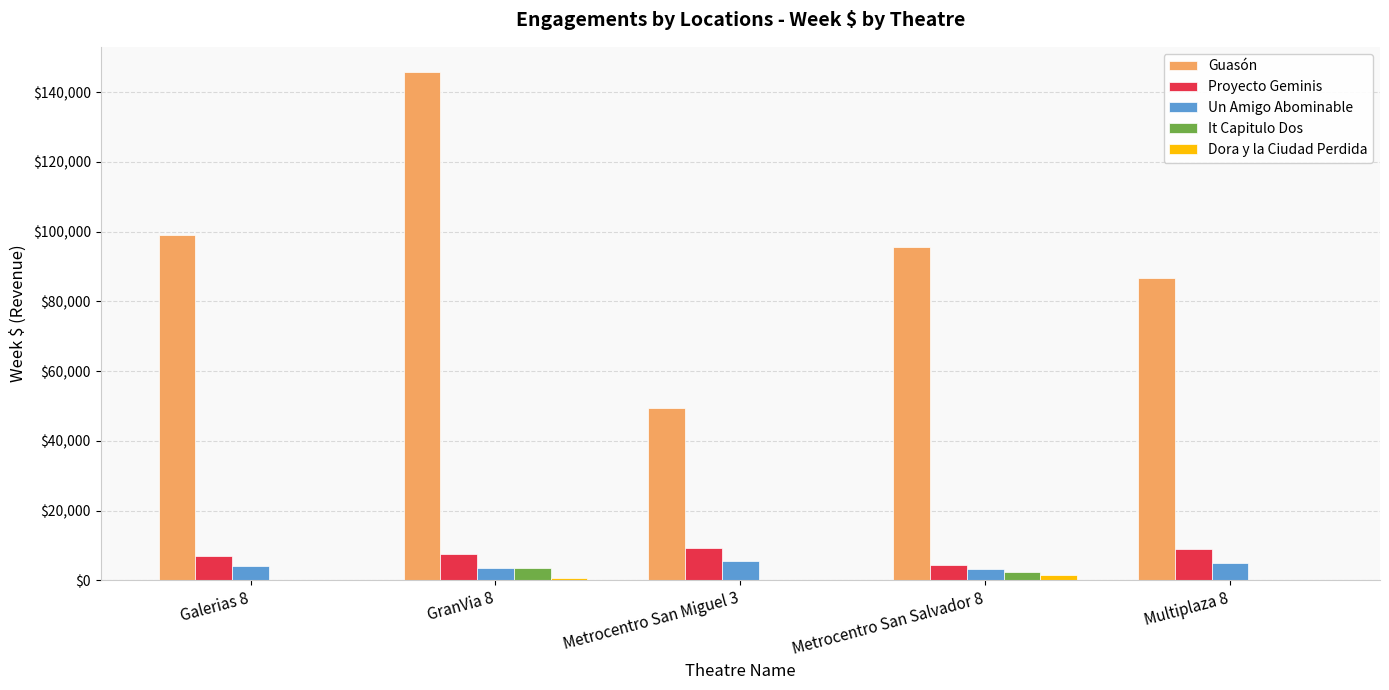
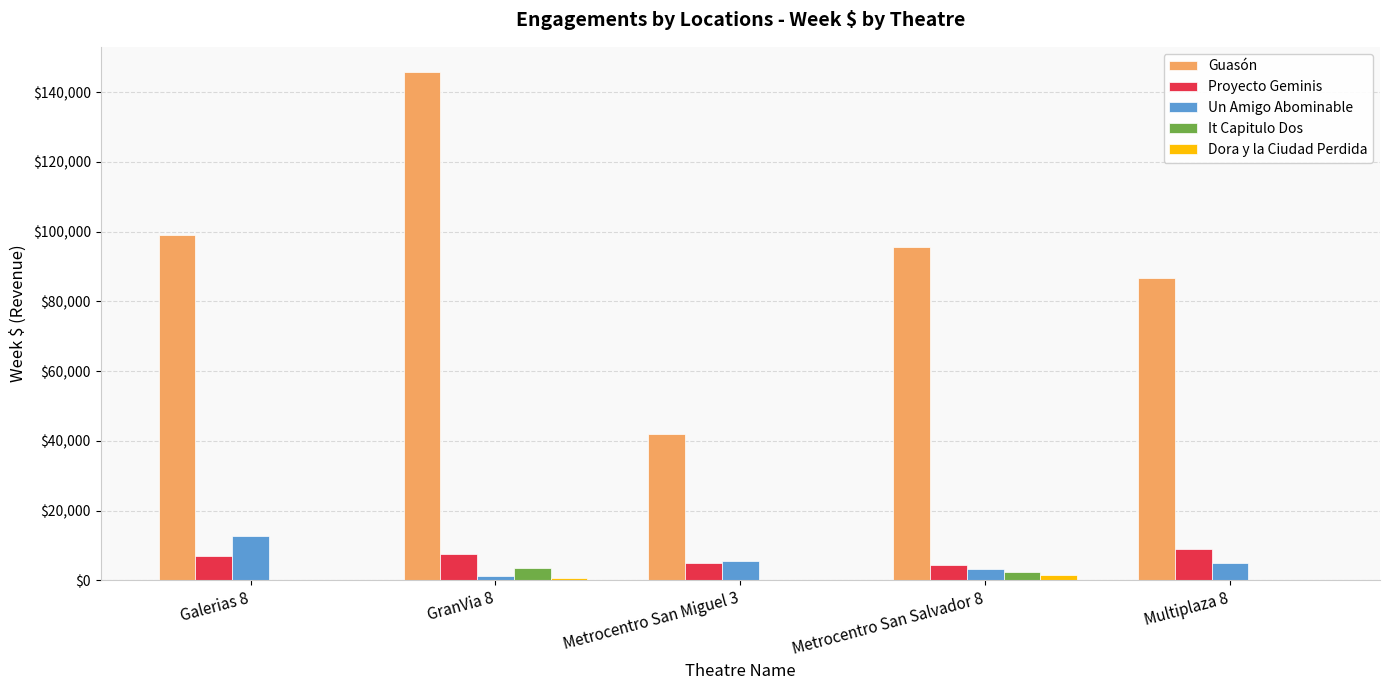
  {
    "Guasón": {
      "Galerias 8": "$99,000",
      "GranVia 8": "$146,000",
-     "Metrocentro San Miguel 3": "$49,000",
+     "Metrocentro San Miguel 3": "$42,000",
      "Metrocentro San Salvador 8": "$96,000",
      "Multiplaza 8": "$87,000"
    },
    "Proyecto Geminis": {
      "Galerias 8": "$7,000",
      "GranVia 8": "$8,000",
-     "Metrocentro San Miguel 3": "$9,000",
+     "Metrocentro San Miguel 3": "$5,000",
      "Metrocentro San Salvador 8": "$4,000",
      "Multiplaza 8": "$9,000"
    },
    "Un Amigo Abominable": {
-     "Galerias 8": "$4,000",
-     "GranVia 8": "$3,000",
+     "Galerias 8": "$13,000",
+     "GranVia 8": "$1,000",
      "Metrocentro San Miguel 3": "$6,000",
      "Metrocentro San Salvador 8": "$3,000",
      "Multiplaza 8": "$5,000"
    },
    "It Capitulo Dos": {
      "Galerias 8": "$0",
      "GranVia 8": "$3,000",
      "Metrocentro San Salvador 8": "$2,000",
      "Multiplaza 8": "$0"
    },
    "Dora y la Ciudad Perdida": {
      "Galerias 8": "$0",
      "GranVia 8": "$1,000",
      "Metrocentro San Miguel 3": "$0",
      "Metrocentro San Salvador 8": "$1,000",
      "Multiplaza 8": "$0"
    }
  }
